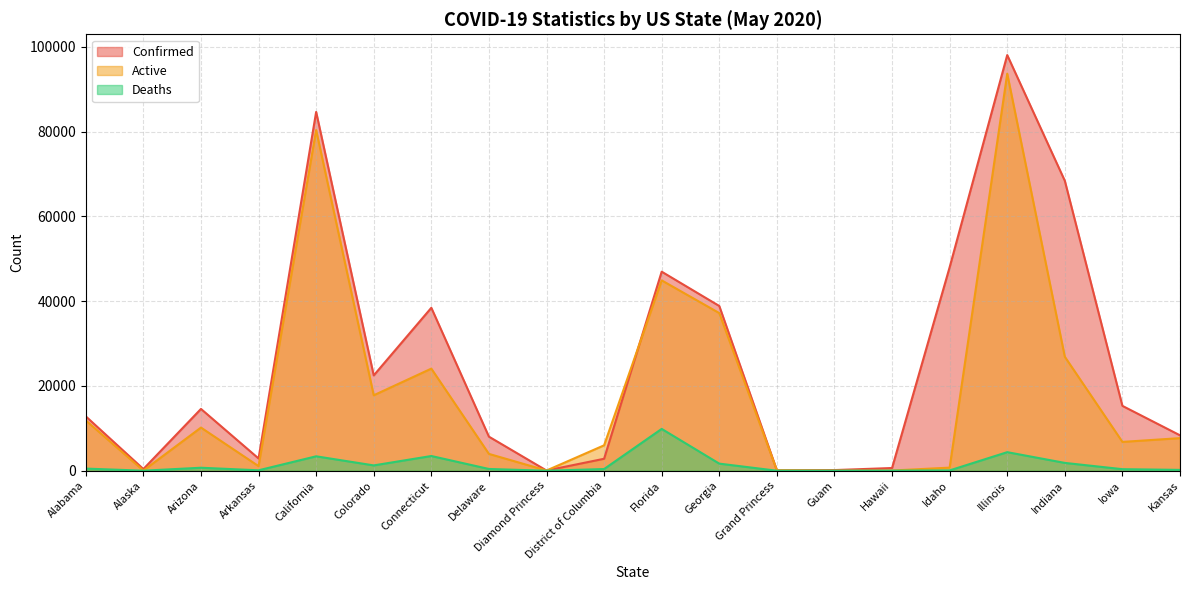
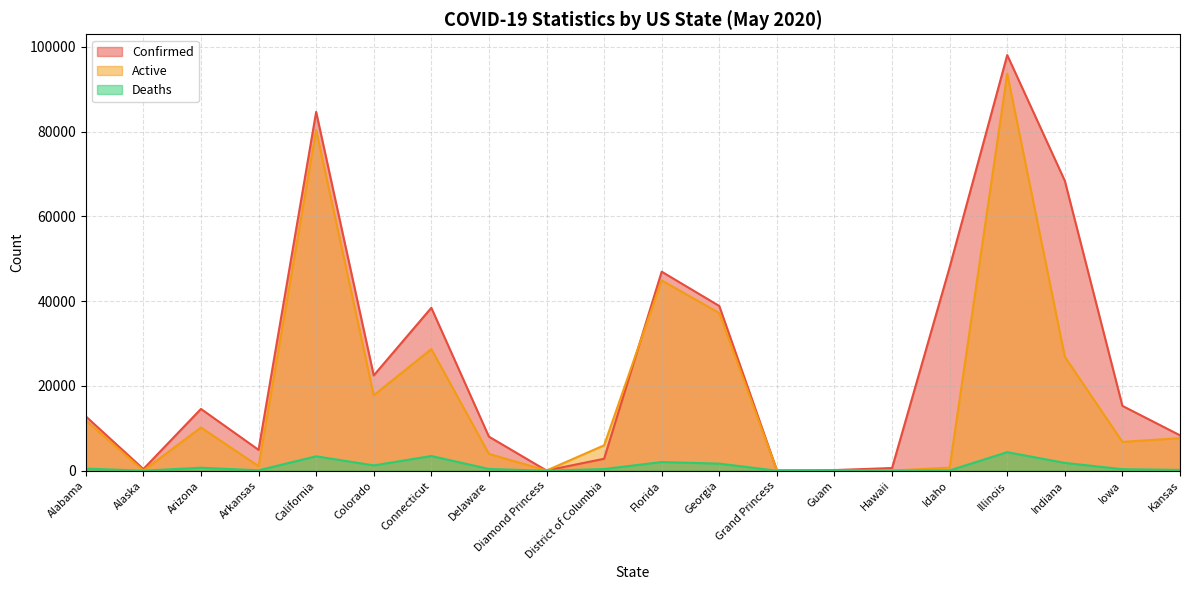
  {
    "Confirmed": {
      "Alabama": 13000,
      "Arizona": 15000,
-     "Arkansas": 3000,
+     "Arkansas": 5000,
      "California": 85000,
      "Colorado": 22000,
      "Connecticut": 38000,
      "Delaware": 8000,
      "District of Columbia": 3000,
      "Florida": 47000,
      "Georgia": 39000,
      "Idaho": 48000,
      "Illinois": 98000,
      "Indiana": 68000,
      "Iowa": 15000,
      "Kansas": 8000
    },
    "Active": {
      "Alabama": 12000,
      "Arizona": 10000,
      "Arkansas": 1000,
      "California": 80000,
      "Colorado": 18000,
-     "Connecticut": 24000,
+     "Connecticut": 29000,
      "Delaware": 4000,
      "District of Columbia": 6000,
      "Florida": 45000,
      "Georgia": 37000,
      "Idaho": 1000,
      "Illinois": 94000,
      "Indiana": 27000,
      "Iowa": 7000,
      "Kansas": 8000
    },
    "Deaths": {
      "Alabama": 1000,
      "Arizona": 1000,
      "Arkansas": 0,
      "California": 3000,
      "Colorado": 1000,
      "Connecticut": 3000,
      "Delaware": 0,
      "District of Columbia": 0,
-     "Florida": 10000,
+     "Florida": 2000,
      "Georgia": 2000,
      "Idaho": 0,
      "Illinois": 4000,
      "Indiana": 2000,
      "Iowa": 0,
      "Kansas": 0
    }
  }
